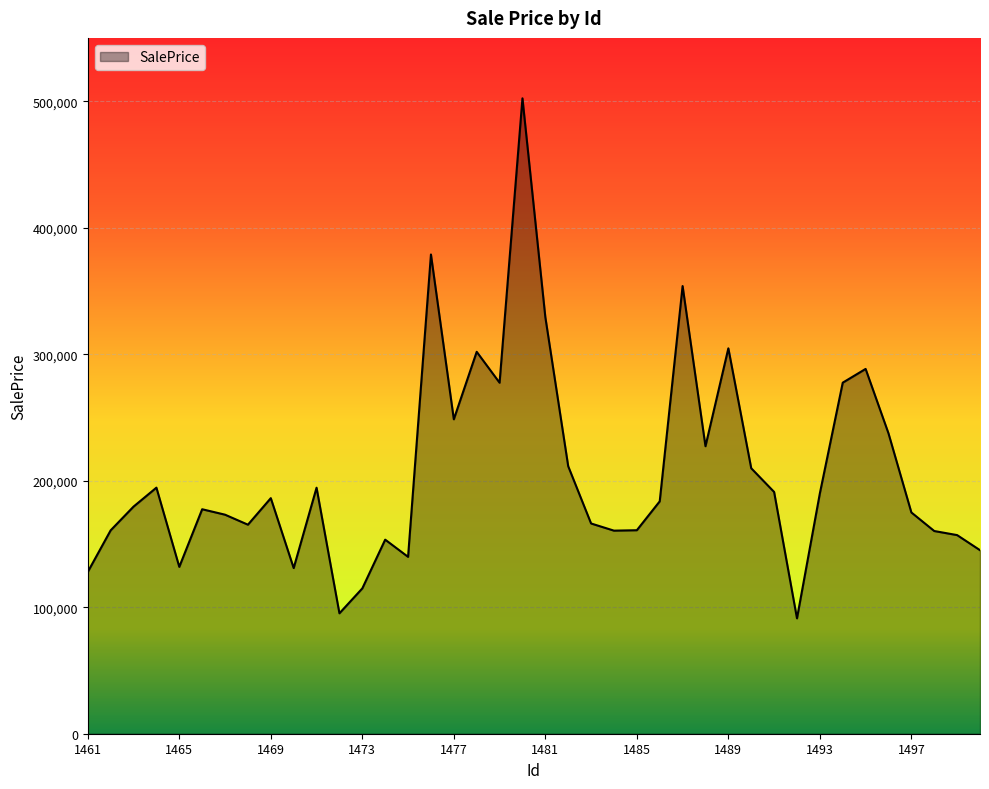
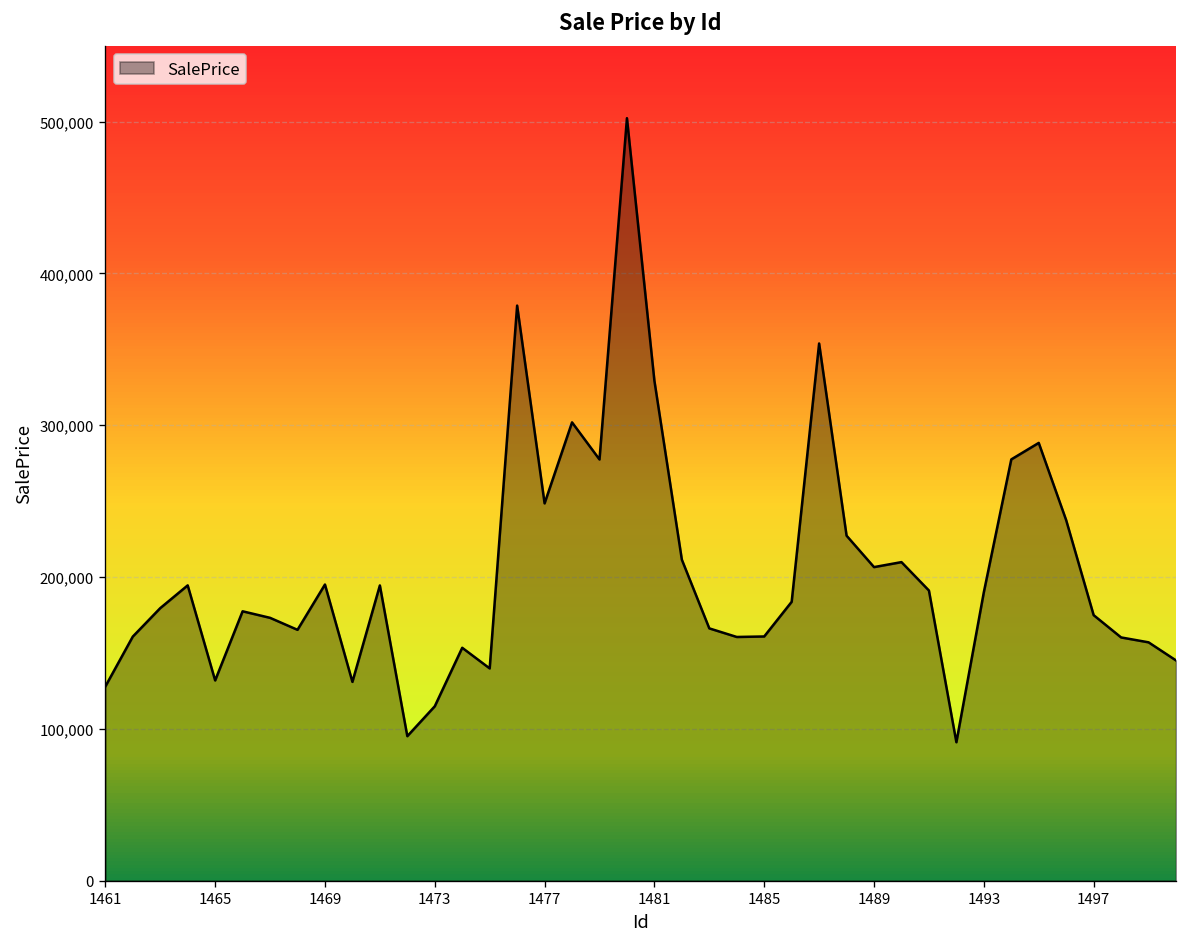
  {
    "1461": "128,000",
    "1465": "132,000",
-   "1469": "186,000",
+   "1469": "195,000",
    "1473": "115,000",
    "1477": "249,000",
    "1481": "329,000",
    "1485": "161,000",
-   "1489": "305,000",
+   "1489": "207,000",
    "1493": "190,000",
    "1497": "175,000"
  }
